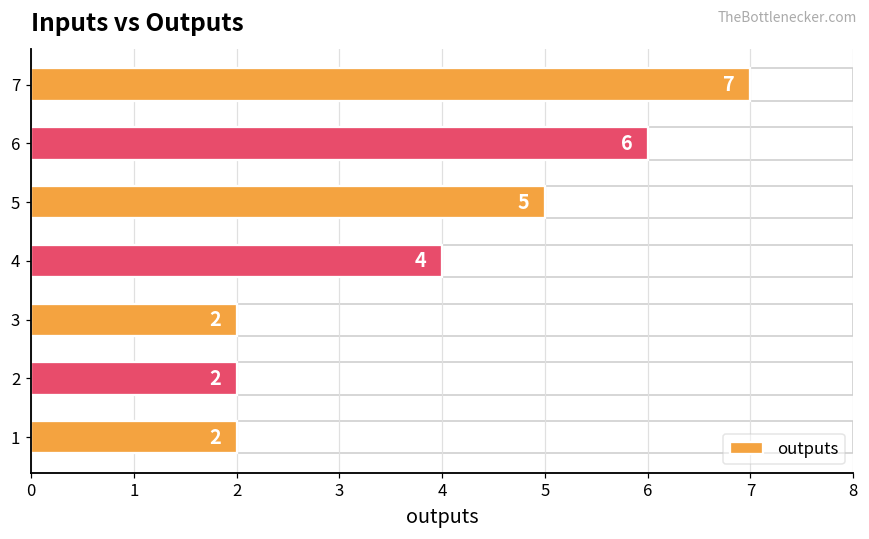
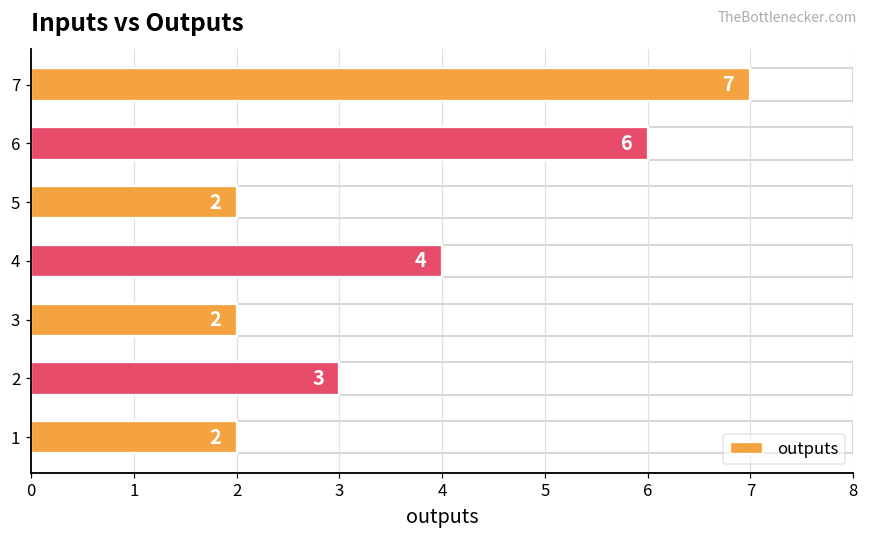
  {
    "7": 7,
    "6": 6,
-   "5": 5,
+   "5": 2,
    "4": 4,
    "3": 2,
-   "2": 2,
+   "2": 3,
    "1": 2
  }
